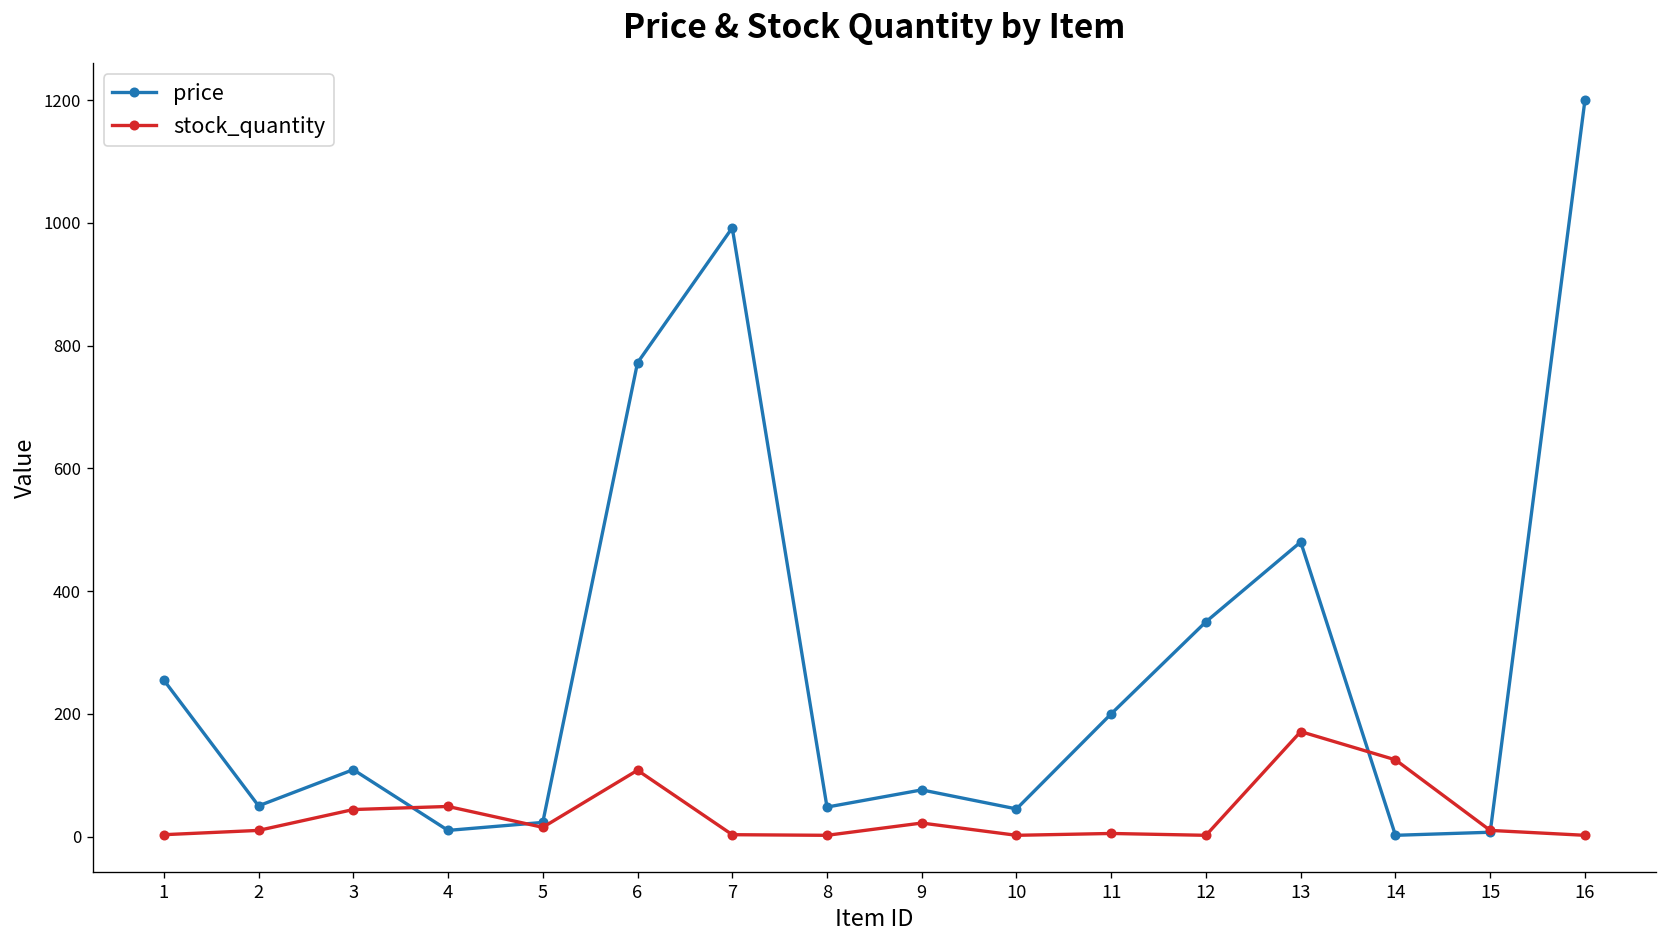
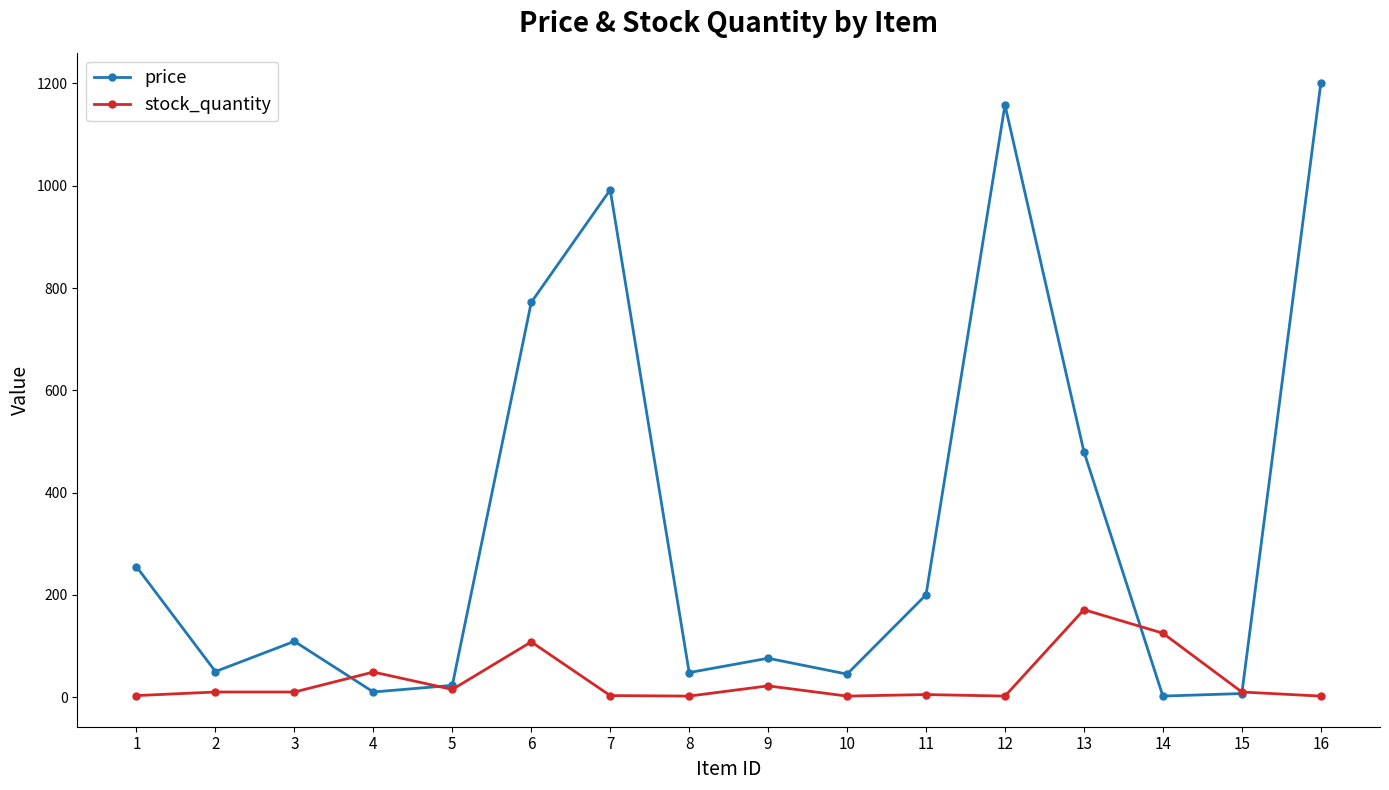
  {
    "price": {
      "1": 260,
      "2": 50,
      "3": 110,
      "4": 10,
      "5": 20,
      "6": 770,
      "7": 990,
      "8": 50,
      "9": 80,
      "10": 50,
      "11": 200,
-     "12": 350,
+     "12": 1160,
      "13": 480,
      "14": 0,
      "16": 1200
    },
    "stock_quantity": {
      "1": 0,
      "2": 10,
-     "3": 40,
+     "3": 10,
      "4": 50,
      "5": 20,
      "6": 110,
      "7": 0,
      "8": 0,
      "9": 20,
      "10": 0,
      "11": 10,
      "12": 0,
      "13": 170,
      "14": 130,
      "16": 0
    }
  }
